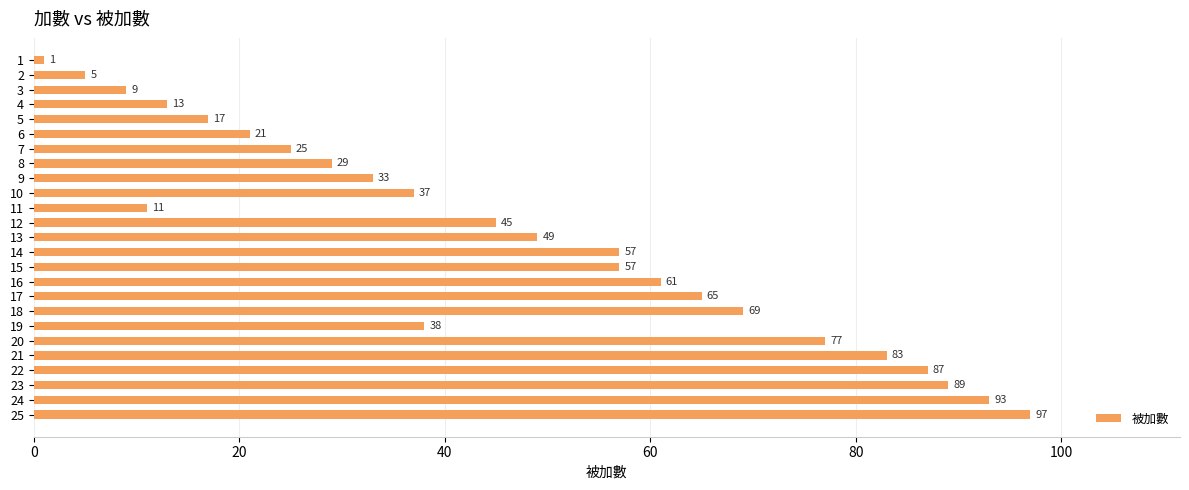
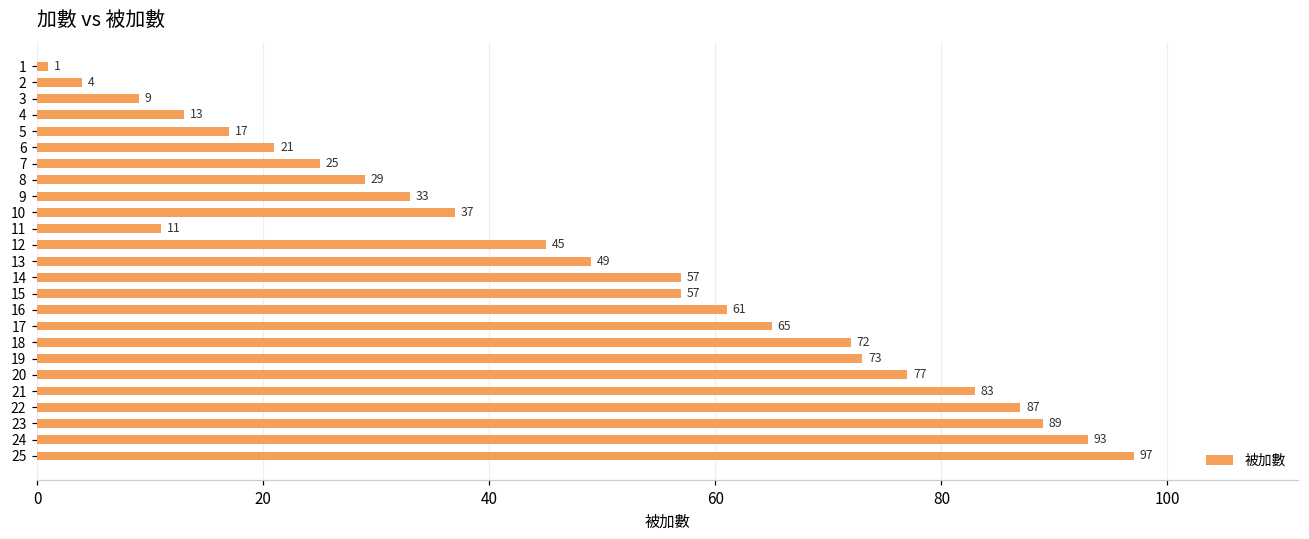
  {
    "1": 1,
-   "2": 5,
+   "2": 4,
    "3": 9,
    "4": 13,
    "5": 17,
    "6": 21,
    "7": 25,
    "8": 29,
    "9": 33,
    "10": 37,
    "11": 11,
    "12": 45,
    "13": 49,
    "14": 57,
    "15": 57,
    "16": 61,
    "17": 65,
-   "18": 69,
-   "19": 38,
+   "18": 72,
+   "19": 73,
    "20": 77,
    "21": 83,
    "22": 87,
    "23": 89,
    "24": 93,
    "25": 97
  }
